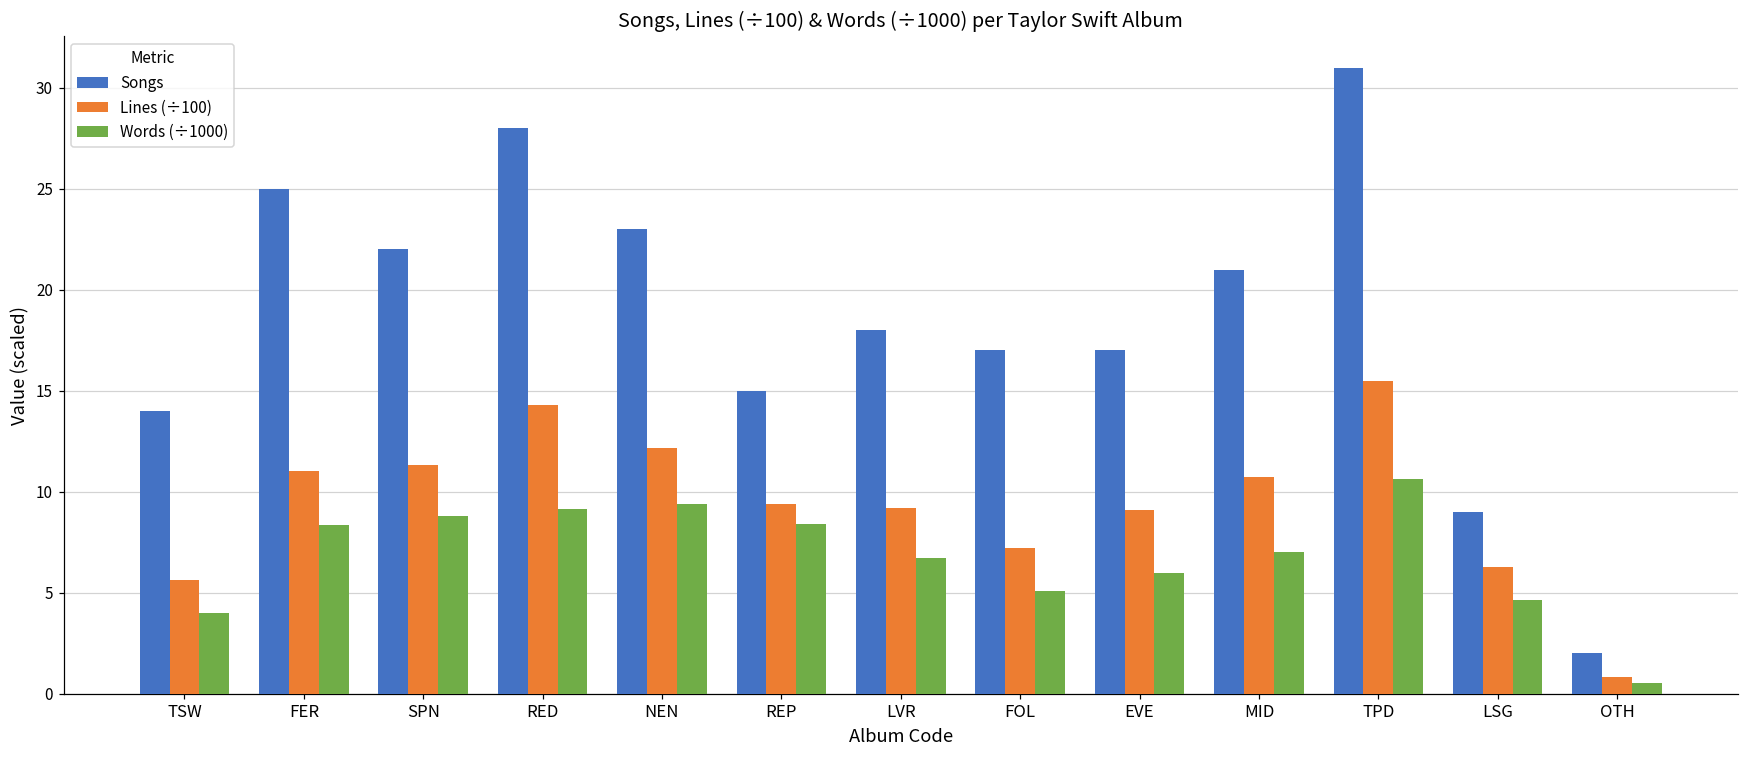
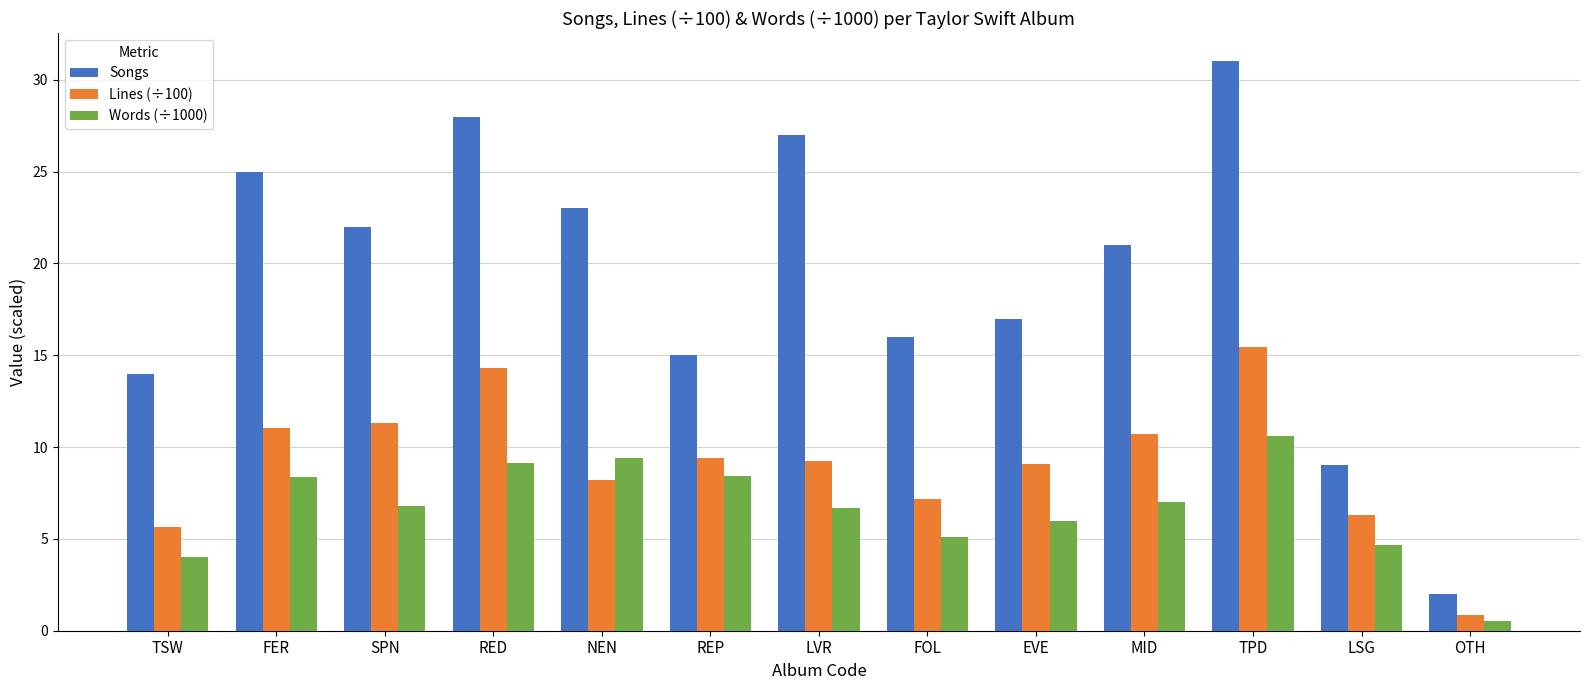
  {
    "Songs": {
      "TSW": 14,
      "FER": 25,
      "SPN": 22,
      "RED": 28,
      "NEN": 23,
      "REP": 15,
-     "LVR": 18,
-     "FOL": 17,
+     "LVR": 27,
+     "FOL": 16,
      "EVE": 17,
      "MID": 21,
      "TPD": 31,
      "LSG": 9,
      "OTH": 2
    },
    "Lines (÷100)": {
      "TSW": 5.6,
      "FER": 11.0,
      "SPN": 11.3,
      "RED": 14.3,
-     "NEN": 12.2,
+     "NEN": 8.2,
      "REP": 9.4,
      "LVR": 9.2,
      "FOL": 7.2,
      "EVE": 9.1,
      "MID": 10.7,
      "TPD": 15.5,
      "LSG": 6.3,
      "OTH": 0.9
    },
    "Words (÷1000)": {
      "TSW": 4.0,
      "FER": 8.4,
-     "SPN": 8.8,
+     "SPN": 6.8,
      "RED": 9.1,
      "NEN": 9.4,
      "REP": 8.4,
      "LVR": 6.7,
      "FOL": 5.1,
      "EVE": 6.0,
      "MID": 7.0,
      "TPD": 10.6,
      "LSG": 4.6,
      "OTH": 0.5
    }
  }
